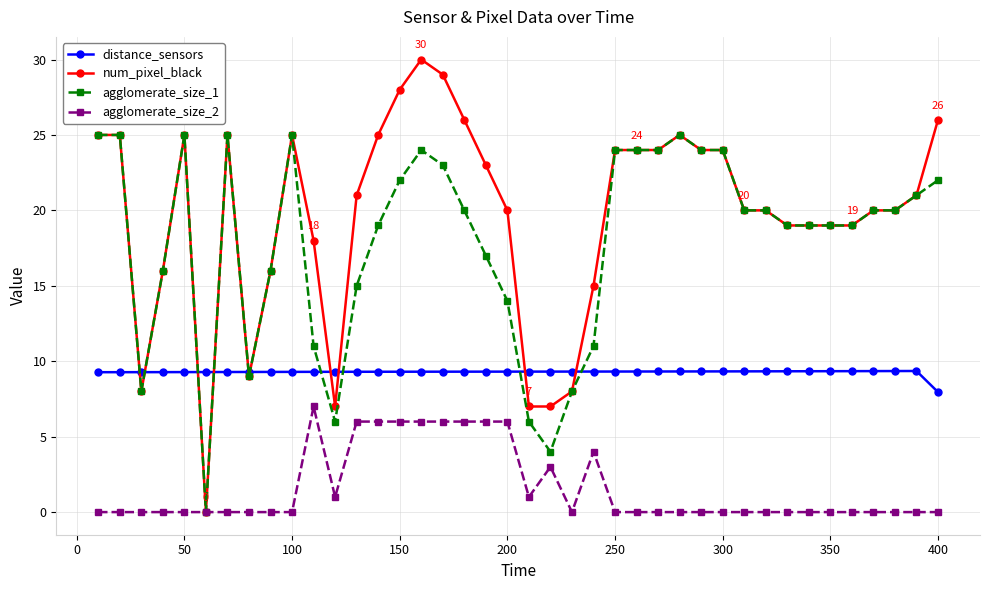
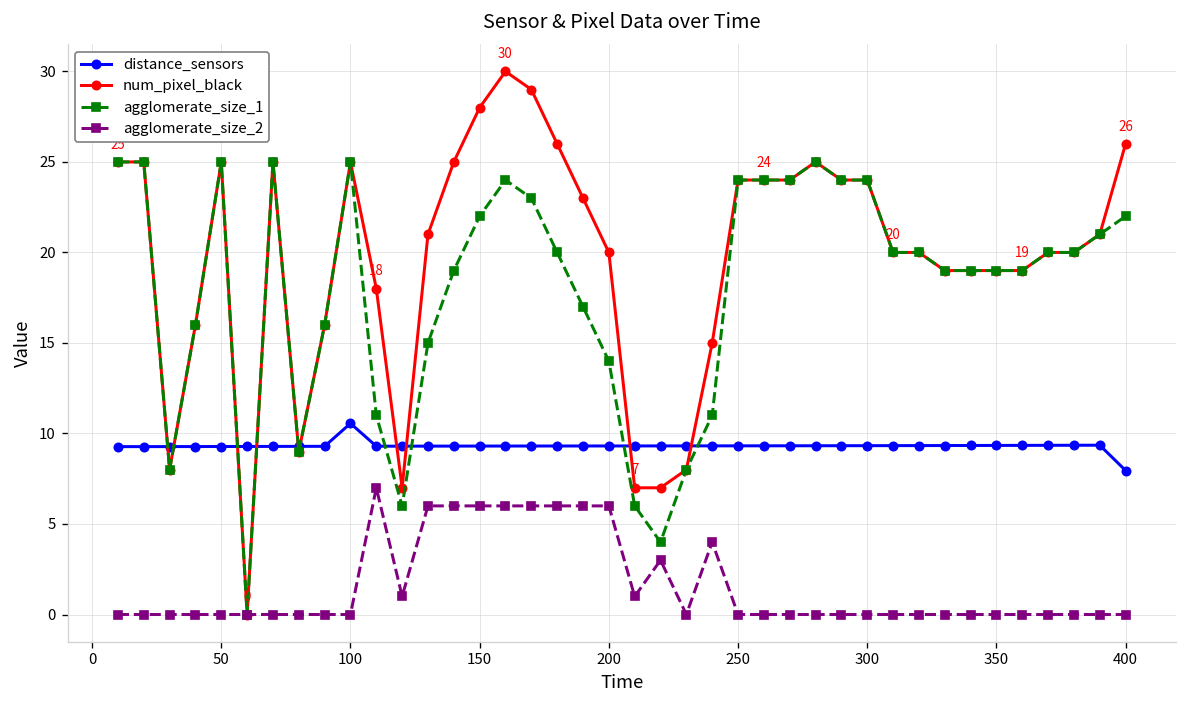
  {
    "distance_sensors": {
      "50": 9.3,
-     "100": 9.3,
+     "100": 10.6,
      "150": 9.3,
      "200": 9.3,
      "250": 9.3,
      "300": 9.3,
      "350": 9.3,
      "400": 8.0
    },
    "num_pixel_black": {
      "400": 26
    },
    "agglomerate_size_1": {
      "150": 22.0,
      "200": 14.0,
      "400": 22.0
    },
    "agglomerate_size_2": {
      "100": 0.0,
      "150": 6.0,
      "200": 6.0,
      "250": 0.0,
      "300": 0.0,
      "350": 0.0,
      "400": 0.0
    }
  }
